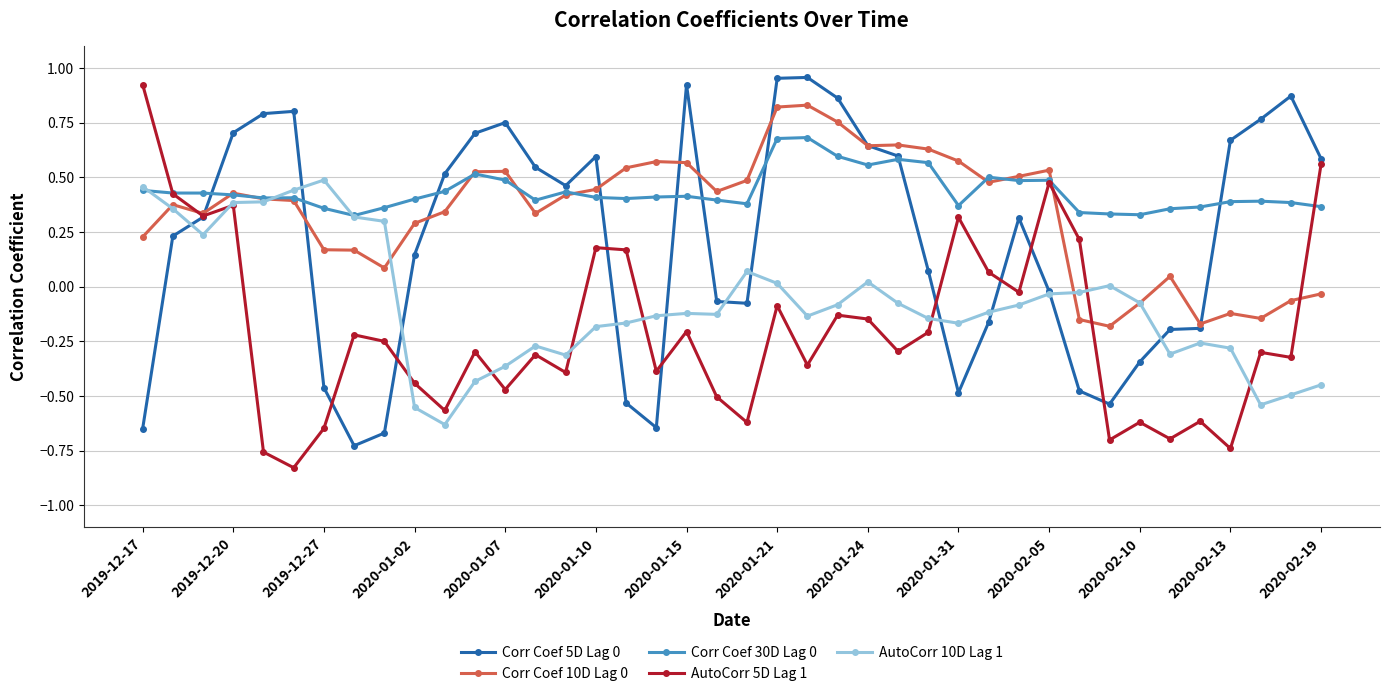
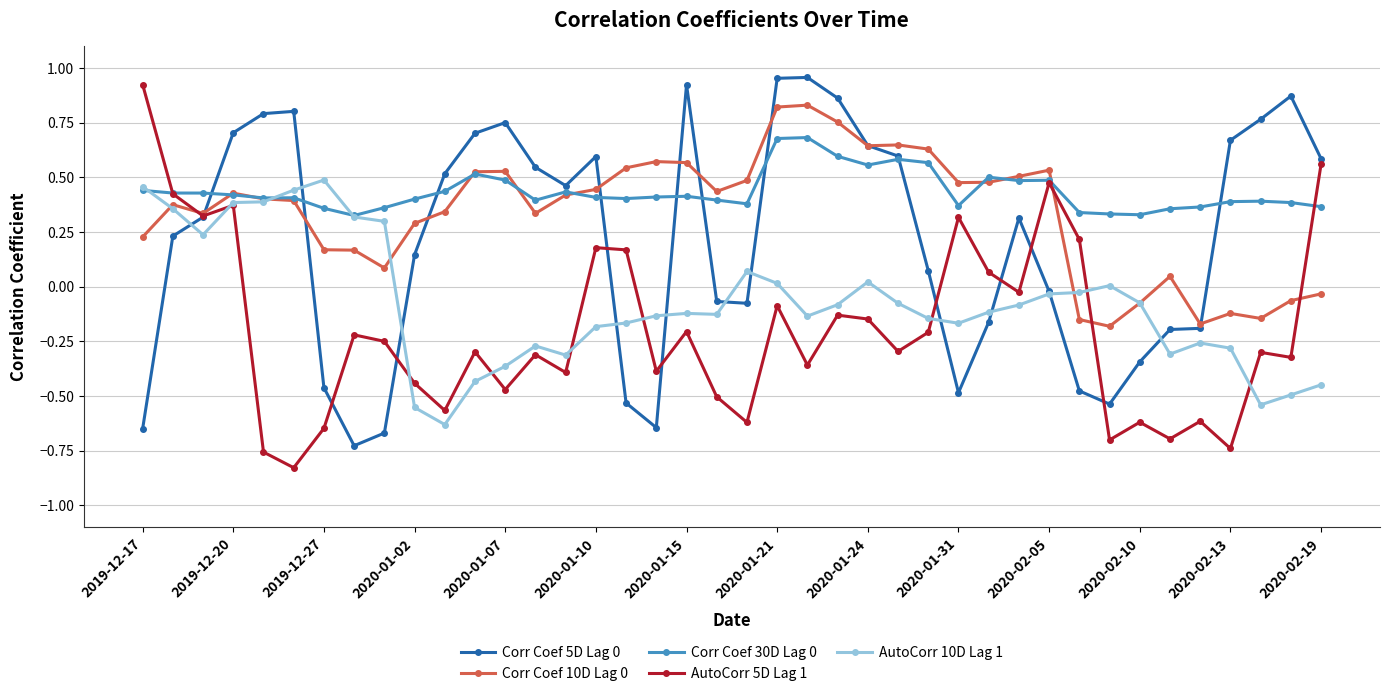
  {
    "Corr Coef 5D Lag 0": {
      "2019-12-17": -0.65,
      "2019-12-20": 0.70,
      "2019-12-27": -0.46,
      "2020-01-02": 0.15,
      "2020-01-07": 0.75,
      "2020-01-10": 0.60,
      "2020-01-15": 0.92,
      "2020-01-21": 0.95,
      "2020-01-31": -0.49,
      "2020-02-10": -0.34,
      "2020-02-13": 0.67,
      "2020-02-19": 0.59
    },
    "Corr Coef 10D Lag 0": {
      "2019-12-17": 0.23,
      "2019-12-27": 0.17,
      "2020-01-02": 0.29,
      "2020-01-07": 0.53,
      "2020-01-10": 0.44,
      "2020-01-15": 0.57,
      "2020-01-21": 0.82,
-     "2020-01-31": 0.57,
+     "2020-01-31": 0.48,
      "2020-02-05": 0.53,
      "2020-02-13": -0.12,
      "2020-02-19": -0.03
    },
    "Corr Coef 30D Lag 0": {
      "2019-12-17": 0.44,
      "2019-12-27": 0.36,
      "2020-01-02": 0.40,
      "2020-01-07": 0.49,
      "2020-01-10": 0.41,
      "2020-01-15": 0.41,
      "2020-01-21": 0.68,
      "2020-01-24": 0.56,
      "2020-01-31": 0.37,
      "2020-02-10": 0.33,
      "2020-02-13": 0.39,
      "2020-02-19": 0.37
    },
    "AutoCorr 5D Lag 1": {
      "2019-12-17": 0.92,
      "2019-12-20": 0.37,
      "2019-12-27": -0.65,
      "2020-01-02": -0.44,
      "2020-01-07": -0.47,
      "2020-01-10": 0.18,
      "2020-01-15": -0.21,
      "2020-01-21": -0.09,
      "2020-01-24": -0.15,
      "2020-01-31": 0.32,
      "2020-02-10": -0.62,
      "2020-02-13": -0.74,
      "2020-02-19": 0.56
    },
    "AutoCorr 10D Lag 1": {
      "2019-12-17": 0.46,
      "2019-12-20": 0.38,
      "2019-12-27": 0.49,
      "2020-01-02": -0.55,
      "2020-01-07": -0.36,
      "2020-01-10": -0.18,
      "2020-01-15": -0.12,
      "2020-01-21": 0.02,
      "2020-01-24": 0.02,
      "2020-01-31": -0.17,
      "2020-02-13": -0.28,
      "2020-02-19": -0.45
    }
  }
